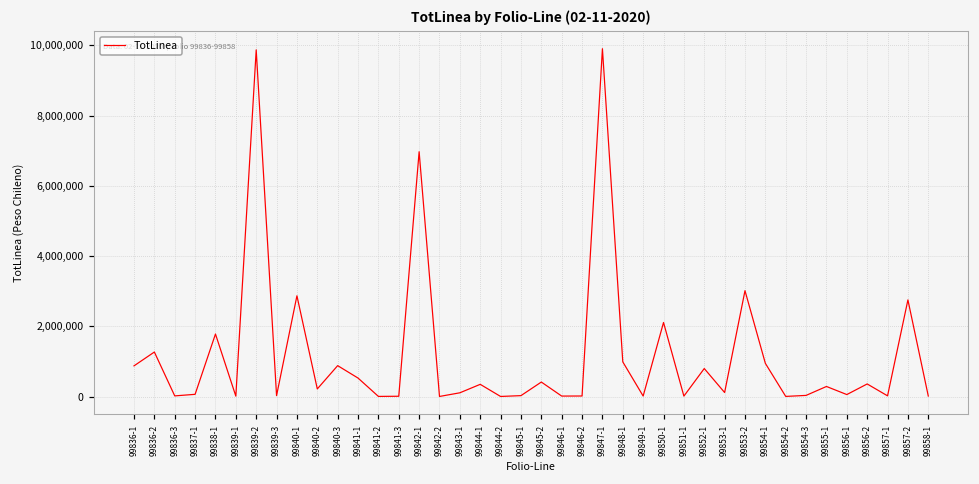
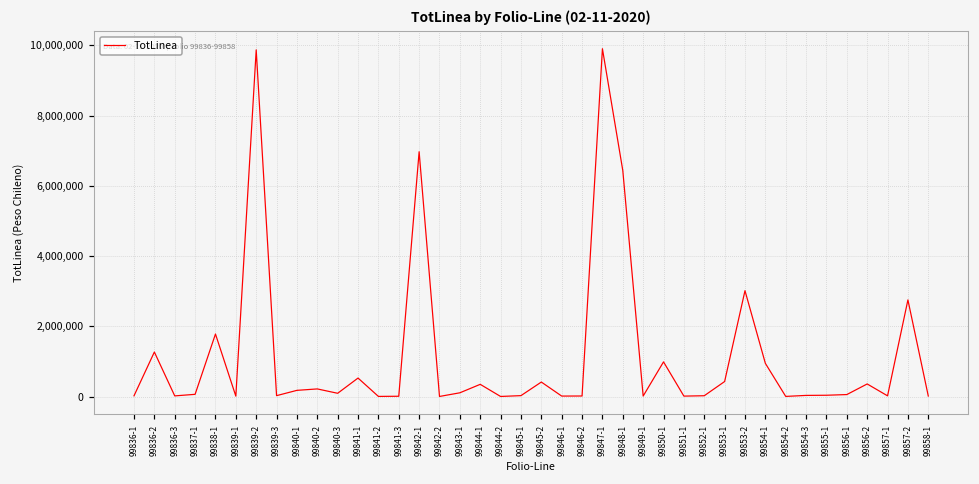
  {
-   "99836-1": "900,000",
+   "99836-1": "0",
    "99836-2": "1,300,000",
    "99836-3": "0",
    "99837-1": "100,000",
    "99838-1": "1,800,000",
    "99839-1": "0",
    "99839-3": "0",
-   "99840-1": "2,900,000",
+   "99840-1": "200,000",
    "99840-2": "200,000",
-   "99840-3": "900,000",
+   "99840-3": "100,000",
    "99841-1": "500,000",
    "99841-2": "0",
    "99841-3": "0",
    "99842-1": "7,000,000",
    "99842-2": "0",
    "99843-1": "100,000",
    "99844-1": "400,000",
    "99844-2": "0",
    "99845-1": "0",
    "99845-2": "400,000",
    "99846-1": "0",
    "99846-2": "0",
    "99847-1": "9,900,000",
-   "99848-1": "1,000,000",
+   "99848-1": "6,400,000",
    "99849-1": "0",
-   "99850-1": "2,100,000",
+   "99850-1": "1,000,000",
    "99851-1": "0",
-   "99852-1": "800,000",
-   "99853-1": "100,000",
+   "99852-1": "0",
+   "99853-1": "400,000",
    "99853-2": "3,000,000",
    "99854-1": "900,000",
    "99854-2": "0",
    "99854-3": "0",
-   "99855-1": "300,000",
+   "99855-1": "0",
    "99856-1": "100,000",
    "99856-2": "400,000",
    "99857-1": "0",
    "99857-2": "2,800,000",
    "99858-1": "0"
  }
